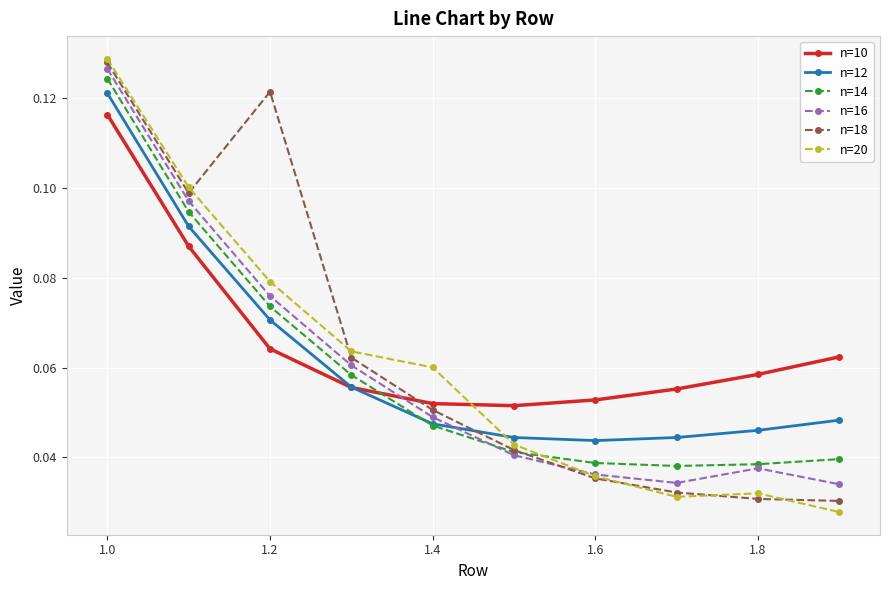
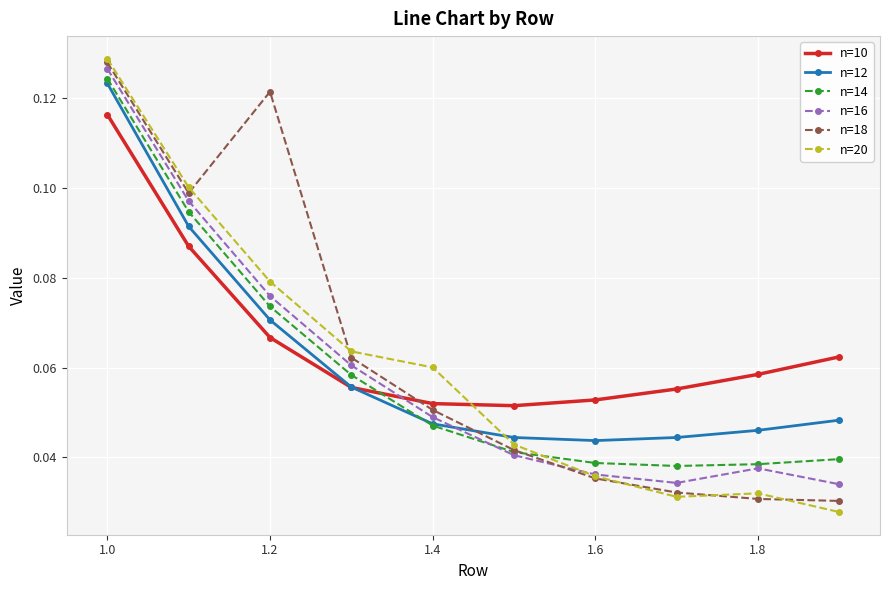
  {
    "n=10": {
      "1.0": 0.116,
-     "1.2": 0.064,
+     "1.2": 0.067,
      "1.4": 0.052,
      "1.6": 0.053,
      "1.8": 0.058
    },
    "n=12": {
-     "1.0": 0.121,
+     "1.0": 0.123,
      "1.2": 0.071,
      "1.6": 0.044,
      "1.8": 0.046
    },
    "n=14": {
      "1.0": 0.124,
      "1.2": 0.074,
      "1.6": 0.039,
      "1.8": 0.038
    },
    "n=16": {
      "1.0": 0.127,
      "1.2": 0.076,
      "1.4": 0.049,
      "1.8": 0.038
    },
    "n=18": {
      "1.0": 0.128,
      "1.2": 0.122,
      "1.4": 0.051,
      "1.8": 0.031
    },
    "n=20": {
      "1.0": 0.129,
      "1.2": 0.079,
      "1.4": 0.060,
      "1.8": 0.032
    }
  }
